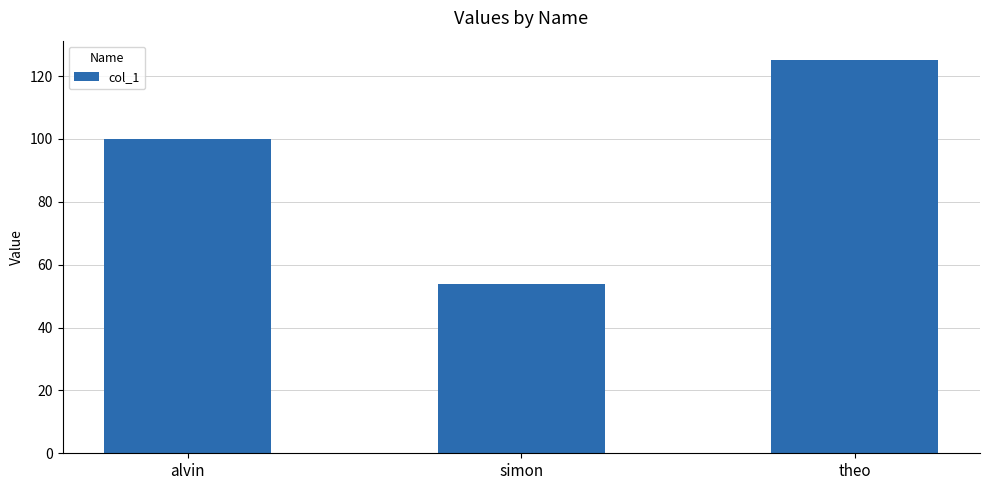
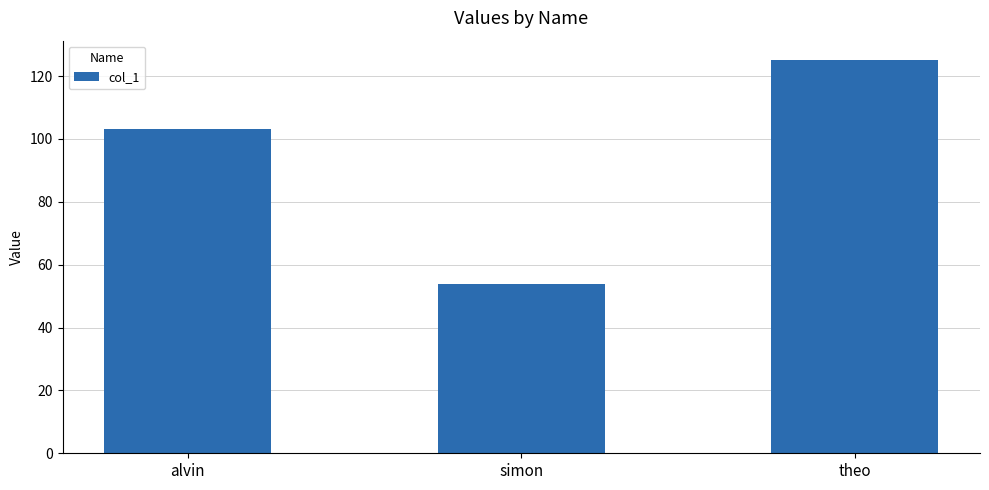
  {
-   "alvin": 100,
+   "alvin": 103,
    "simon": 54,
    "theo": 125
  }
